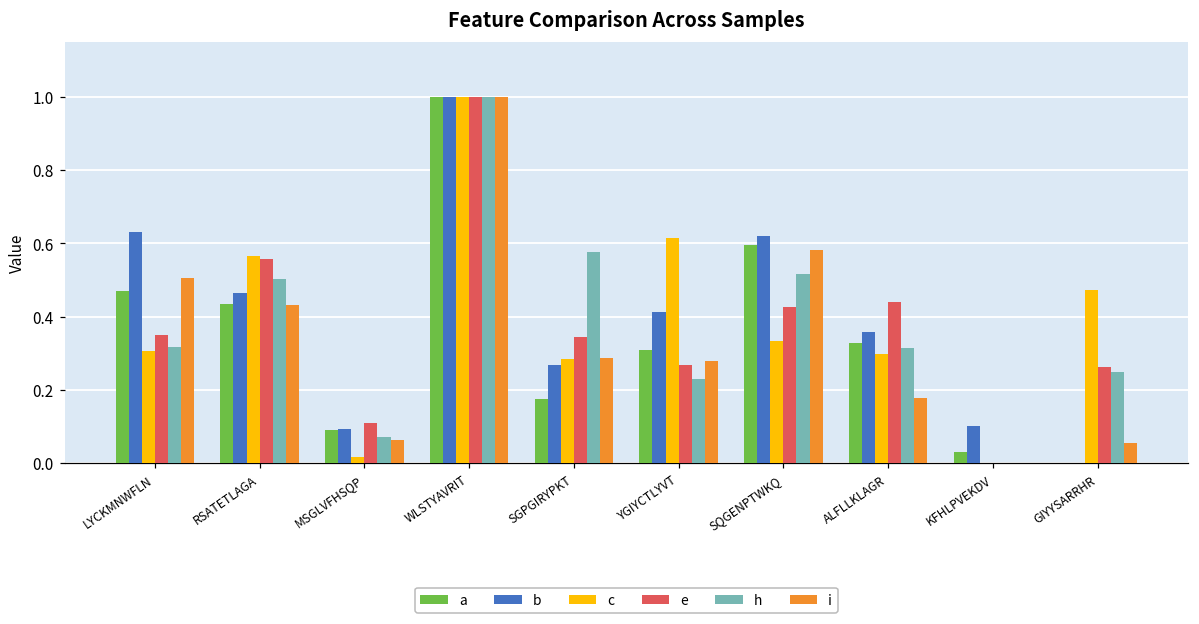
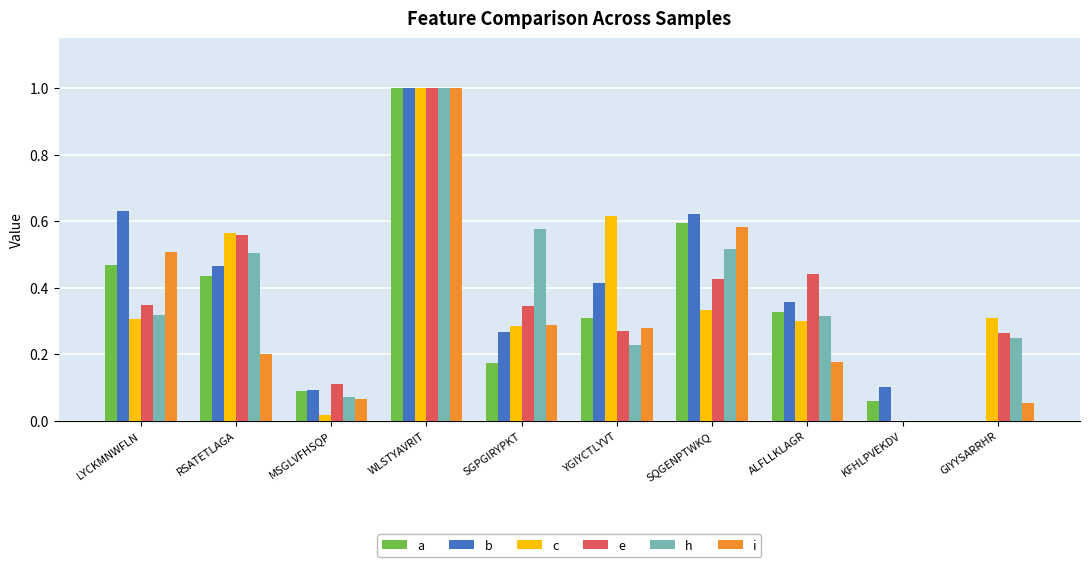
  {
    "a": {
      "LYCKMNWFLN": 0.47,
      "RSATETLAGA": 0.44,
      "MSGLVFHSQP": 0.09,
      "WLSTYAVRIT": 1.00,
      "SGPGIRYPKT": 0.17,
      "YGIYCTLYVT": 0.31,
      "SQGENPTWKQ": 0.59,
      "ALFLLKLAGR": 0.33,
-     "KFHLPVEKDV": 0.03,
+     "KFHLPVEKDV": 0.06,
      "GIYYSARRHR": 0.00
    },
    "b": {
      "LYCKMNWFLN": 0.63,
      "RSATETLAGA": 0.46,
      "MSGLVFHSQP": 0.09,
      "WLSTYAVRIT": 1.00,
      "SGPGIRYPKT": 0.27,
      "YGIYCTLYVT": 0.41,
      "SQGENPTWKQ": 0.62,
      "ALFLLKLAGR": 0.36,
      "KFHLPVEKDV": 0.10,
      "GIYYSARRHR": 0.00
    },
    "c": {
      "LYCKMNWFLN": 0.31,
      "RSATETLAGA": 0.57,
      "MSGLVFHSQP": 0.02,
      "WLSTYAVRIT": 1.00,
      "SGPGIRYPKT": 0.29,
      "YGIYCTLYVT": 0.62,
      "SQGENPTWKQ": 0.33,
      "ALFLLKLAGR": 0.30,
      "KFHLPVEKDV": 0.00,
-     "GIYYSARRHR": 0.47
+     "GIYYSARRHR": 0.31
    },
    "e": {
      "LYCKMNWFLN": 0.35,
      "RSATETLAGA": 0.56,
      "MSGLVFHSQP": 0.11,
      "WLSTYAVRIT": 1.00,
      "SGPGIRYPKT": 0.35,
      "YGIYCTLYVT": 0.27,
      "SQGENPTWKQ": 0.43,
      "ALFLLKLAGR": 0.44,
      "KFHLPVEKDV": 0.00,
      "GIYYSARRHR": 0.26
    },
    "h": {
      "LYCKMNWFLN": 0.32,
      "RSATETLAGA": 0.50,
      "MSGLVFHSQP": 0.07,
      "WLSTYAVRIT": 1.00,
      "SGPGIRYPKT": 0.58,
      "YGIYCTLYVT": 0.23,
      "SQGENPTWKQ": 0.52,
      "ALFLLKLAGR": 0.31,
      "KFHLPVEKDV": 0.00,
      "GIYYSARRHR": 0.25
    },
    "i": {
      "LYCKMNWFLN": 0.51,
-     "RSATETLAGA": 0.43,
+     "RSATETLAGA": 0.20,
      "MSGLVFHSQP": 0.06,
      "WLSTYAVRIT": 1.00,
      "SGPGIRYPKT": 0.29,
      "YGIYCTLYVT": 0.28,
      "SQGENPTWKQ": 0.58,
      "ALFLLKLAGR": 0.18,
      "KFHLPVEKDV": 0.00,
      "GIYYSARRHR": 0.05
    }
  }
